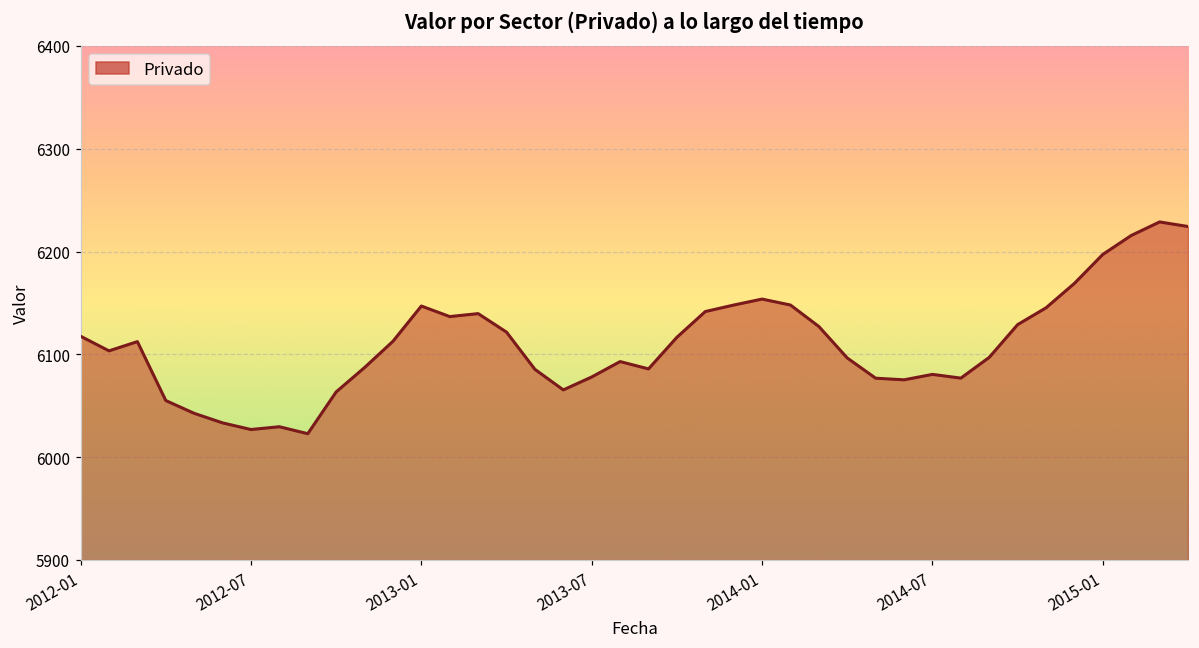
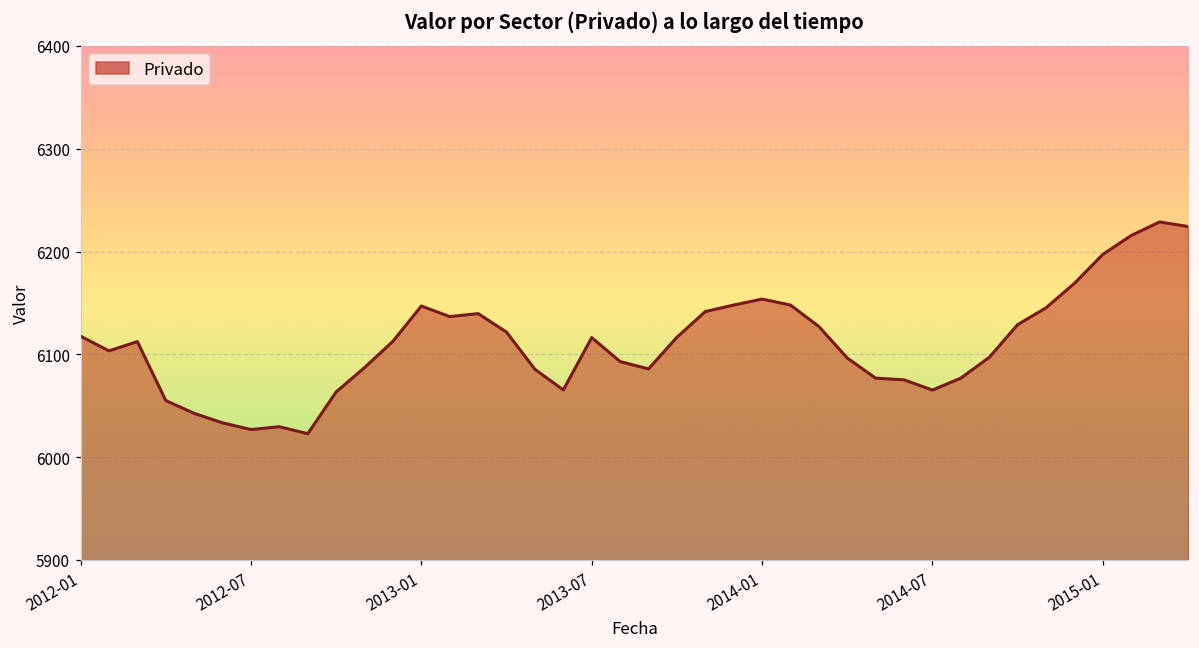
  {
    "2012-01": 6120,
    "2012-07": 6030,
    "2013-01": 6150,
-   "2013-07": 6080,
+   "2013-07": 6120,
    "2014-01": 6150,
-   "2014-07": 6080,
+   "2014-07": 6070,
    "2015-01": 6200
  }
